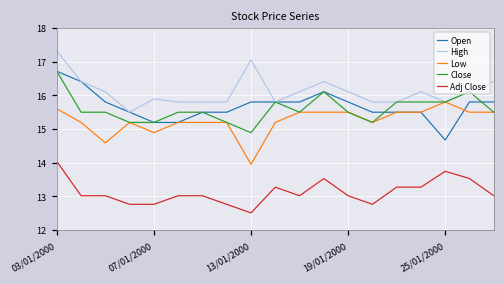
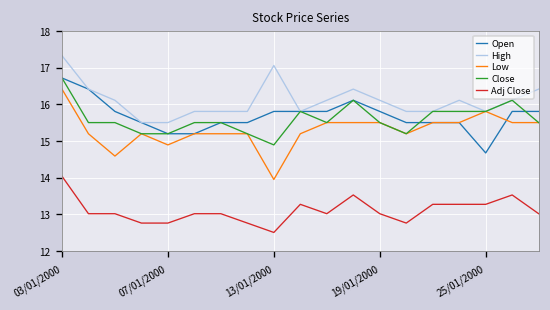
  {
    "Open": {
      "13/01/2000": 15.8,
      "19/01/2000": 15.8,
      "25/01/2000": 14.7
    },
    "High": {
      "03/01/2000": 17.3,
-     "07/01/2000": 15.9,
+     "07/01/2000": 15.5,
      "13/01/2000": 17.1,
      "19/01/2000": 16.1
    },
    "Low": {
-     "03/01/2000": 15.6,
+     "03/01/2000": 16.4,
      "07/01/2000": 14.9,
      "13/01/2000": 14.0
    },
    "Close": {
      "13/01/2000": 14.9
    },
    "Adj Close": {
      "03/01/2000": 14.0,
      "07/01/2000": 12.8,
      "13/01/2000": 12.5,
      "19/01/2000": 13.0,
-     "25/01/2000": 13.7
+     "25/01/2000": 13.3
    }
  }
